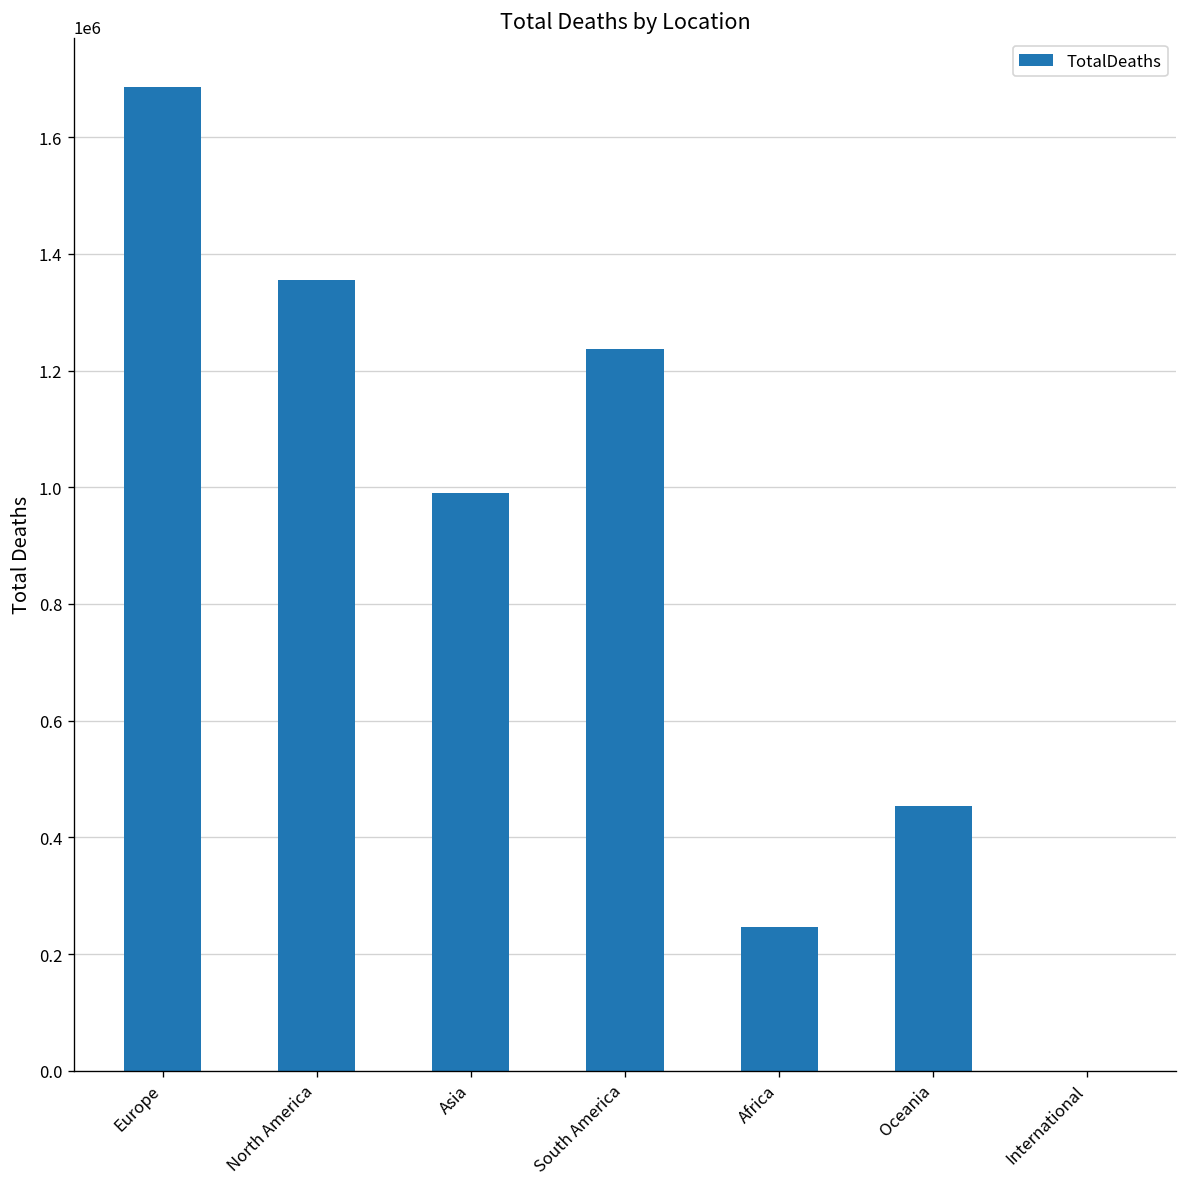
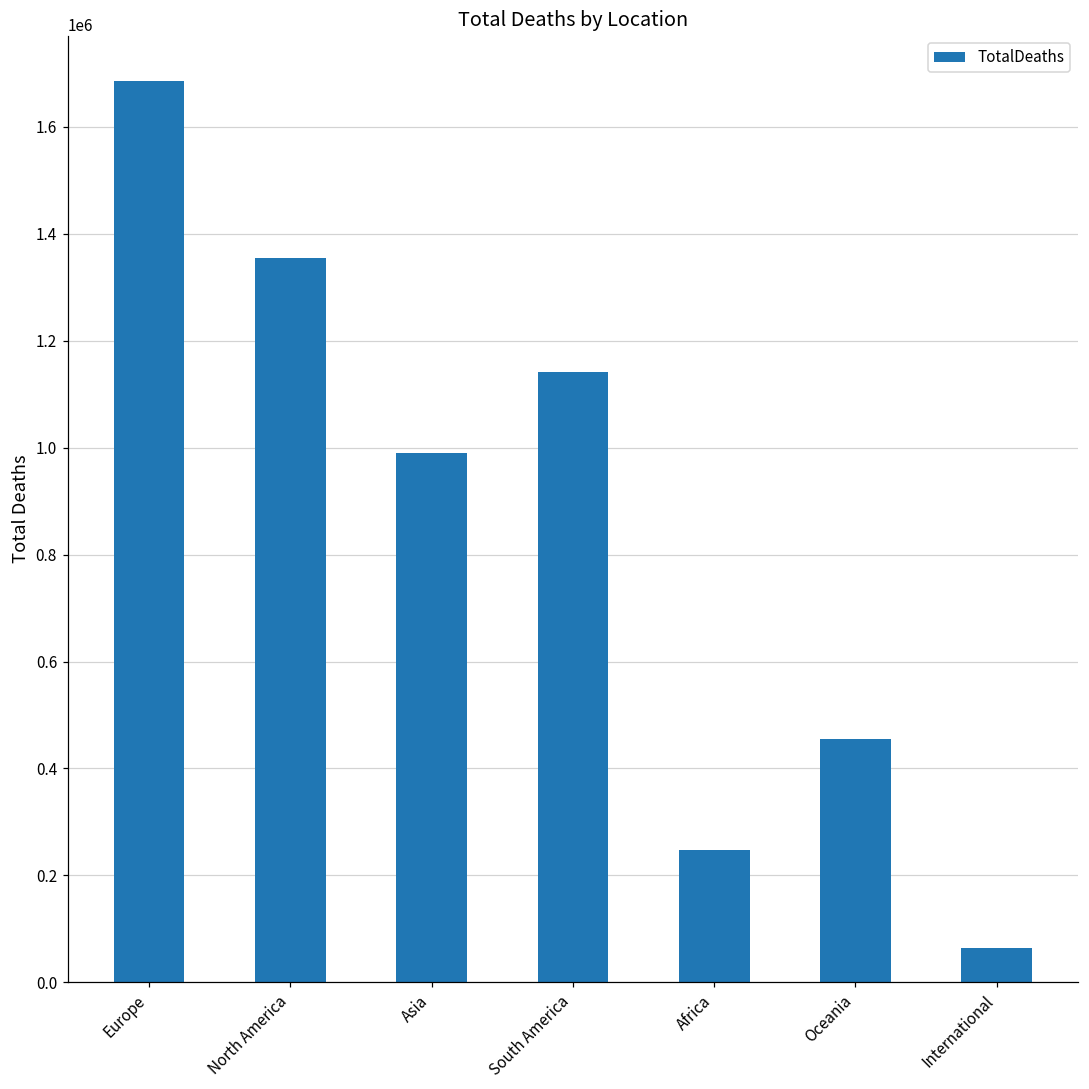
  {
    "Europe": 1690000,
    "North America": 1350000,
    "Asia": 990000,
-   "South America": 1240000,
+   "South America": 1140000,
    "Africa": 250000,
    "Oceania": 450000,
-   "International": 0
+   "International": 60000
  }
